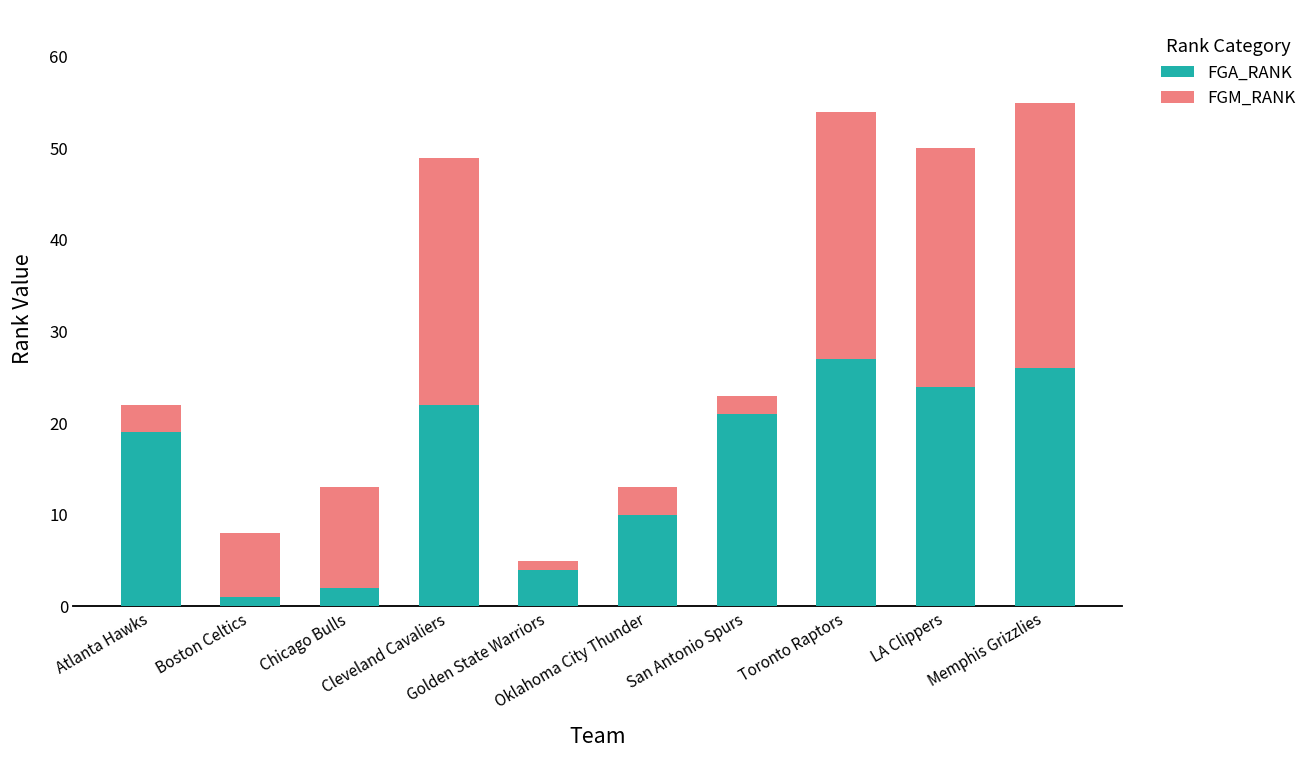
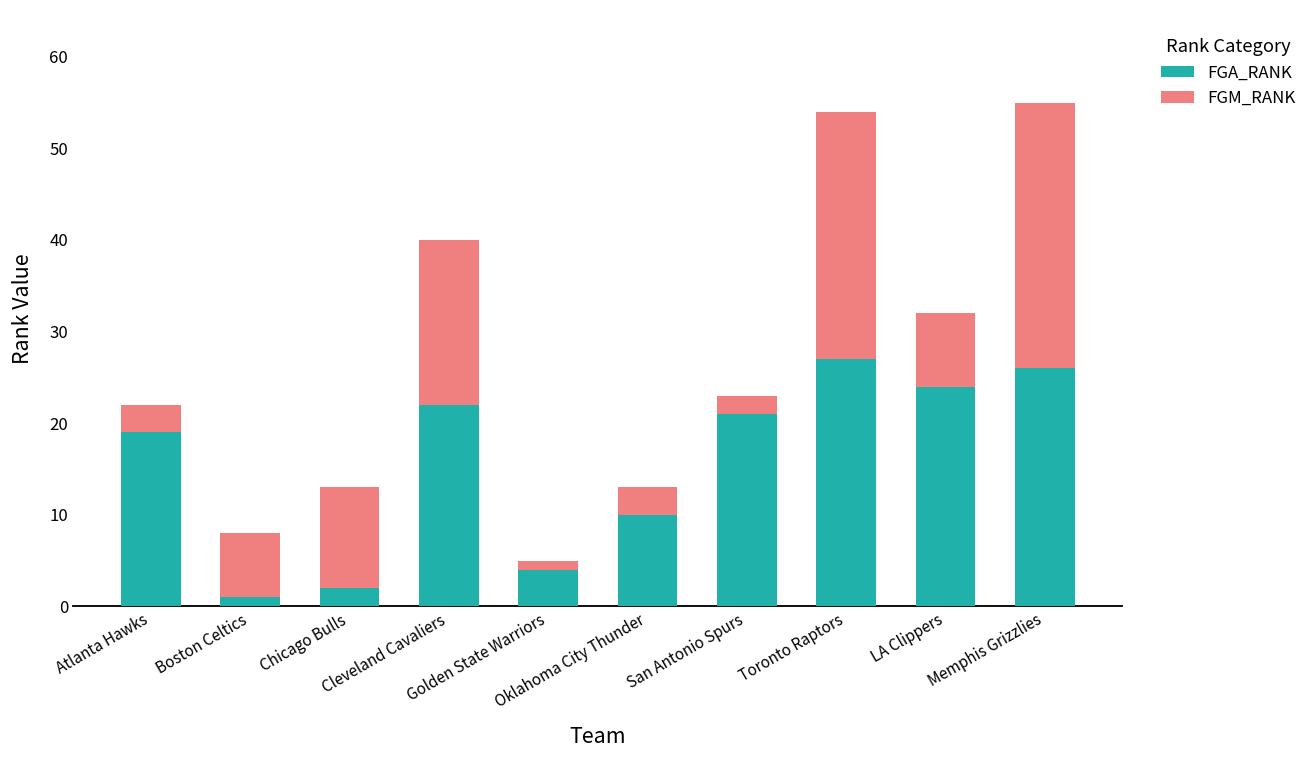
  {
    "FGA_RANK": {
      "Atlanta Hawks": 19,
      "Boston Celtics": 1,
      "Chicago Bulls": 2,
      "Cleveland Cavaliers": 22,
      "Golden State Warriors": 4,
      "Oklahoma City Thunder": 10,
      "San Antonio Spurs": 21,
      "Toronto Raptors": 27,
      "LA Clippers": 24,
      "Memphis Grizzlies": 26
    },
    "FGM_RANK": {
      "Atlanta Hawks": 3,
      "Boston Celtics": 7,
      "Chicago Bulls": 11,
-     "Cleveland Cavaliers": 27,
+     "Cleveland Cavaliers": 18,
      "Golden State Warriors": 1,
      "Oklahoma City Thunder": 3,
      "San Antonio Spurs": 2,
      "Toronto Raptors": 27,
-     "LA Clippers": 26,
+     "LA Clippers": 8,
      "Memphis Grizzlies": 29
    }
  }
